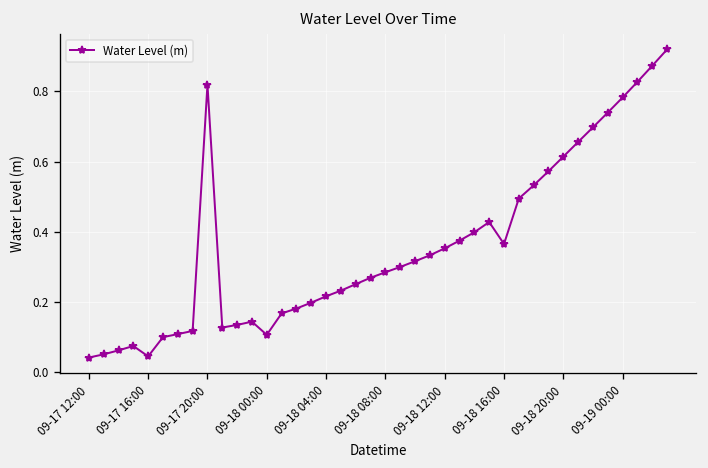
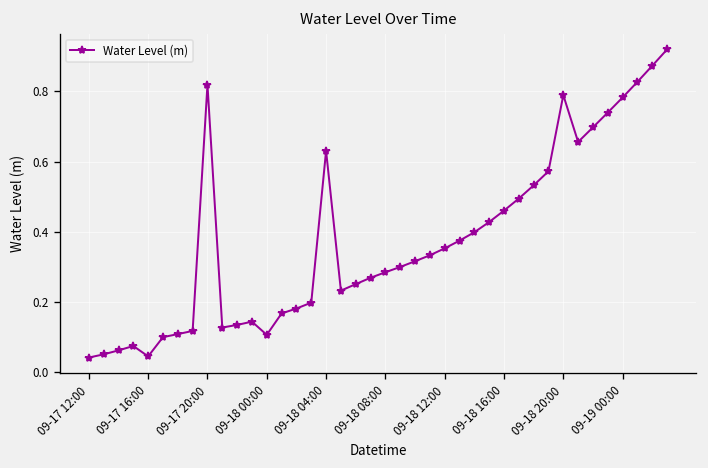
  {
    "09-17 12:00": 0.04,
    "09-17 16:00": 0.05,
    "09-17 20:00": 0.82,
    "09-18 00:00": 0.11,
-   "09-18 04:00": 0.22,
+   "09-18 04:00": 0.63,
    "09-18 08:00": 0.28,
    "09-18 12:00": 0.35,
-   "09-18 16:00": 0.37,
-   "09-18 20:00": 0.61,
+   "09-18 16:00": 0.46,
+   "09-18 20:00": 0.79,
    "09-19 00:00": 0.78
  }
